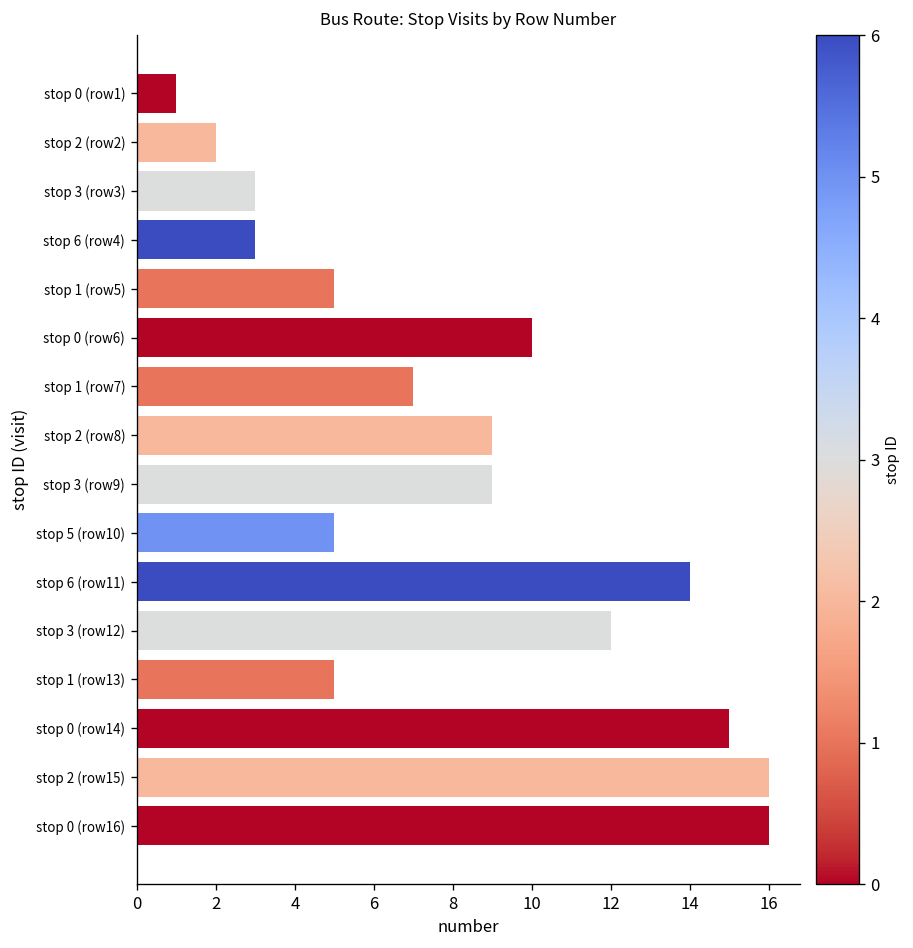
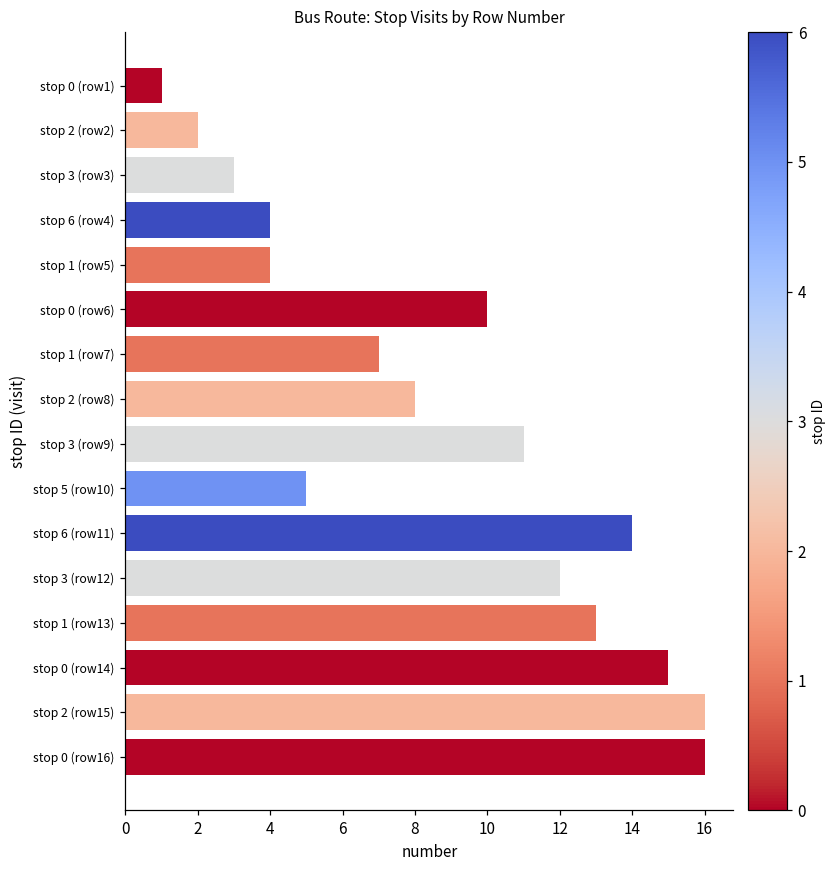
  {
    "stop 0 (row1)": 1,
    "stop 2 (row2)": 2,
    "stop 3 (row3)": 3,
-   "stop 6 (row4)": 3,
-   "stop 1 (row5)": 5,
+   "stop 6 (row4)": 4,
+   "stop 1 (row5)": 4,
    "stop 0 (row6)": 10,
    "stop 1 (row7)": 7,
-   "stop 2 (row8)": 9,
-   "stop 3 (row9)": 9,
+   "stop 2 (row8)": 8,
+   "stop 3 (row9)": 11,
    "stop 5 (row10)": 5,
    "stop 6 (row11)": 14,
    "stop 3 (row12)": 12,
-   "stop 1 (row13)": 5,
+   "stop 1 (row13)": 13,
    "stop 0 (row14)": 15,
    "stop 2 (row15)": 16,
    "stop 0 (row16)": 16
  }
